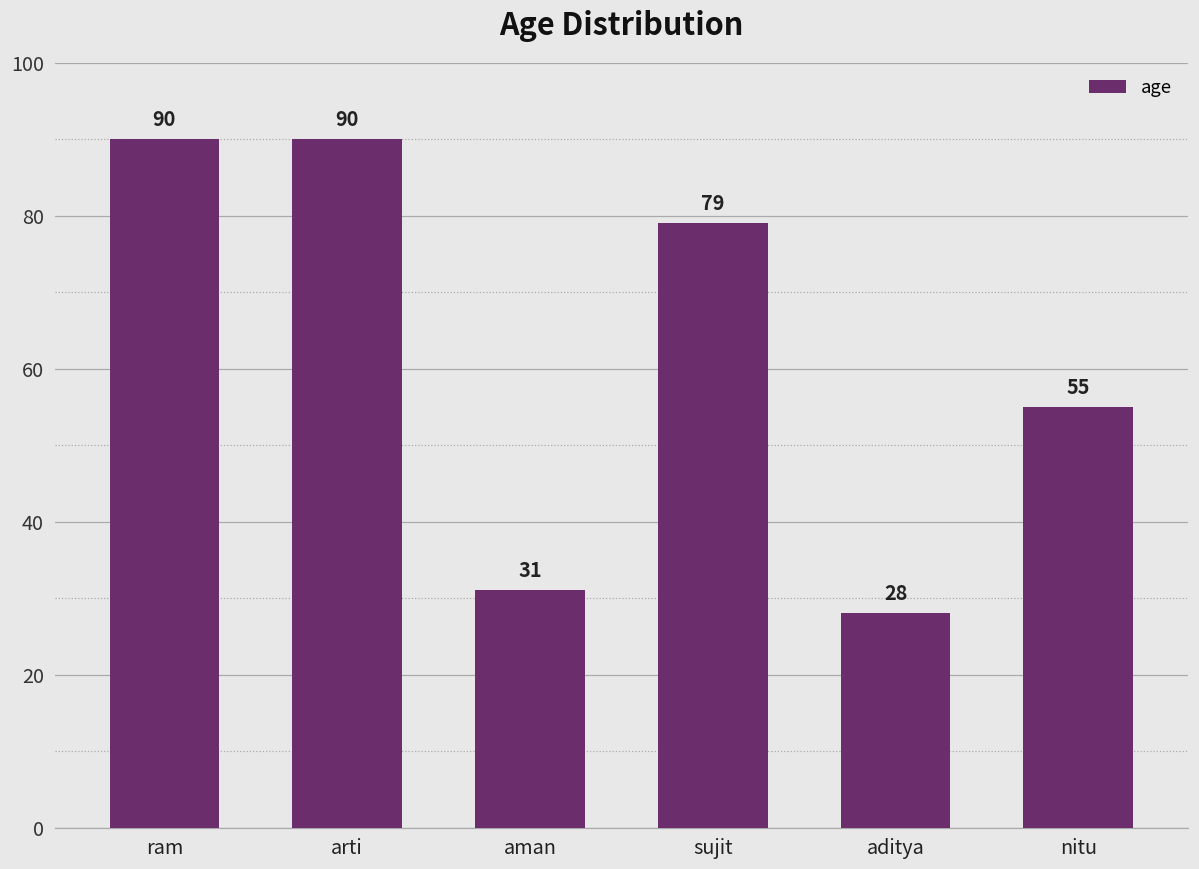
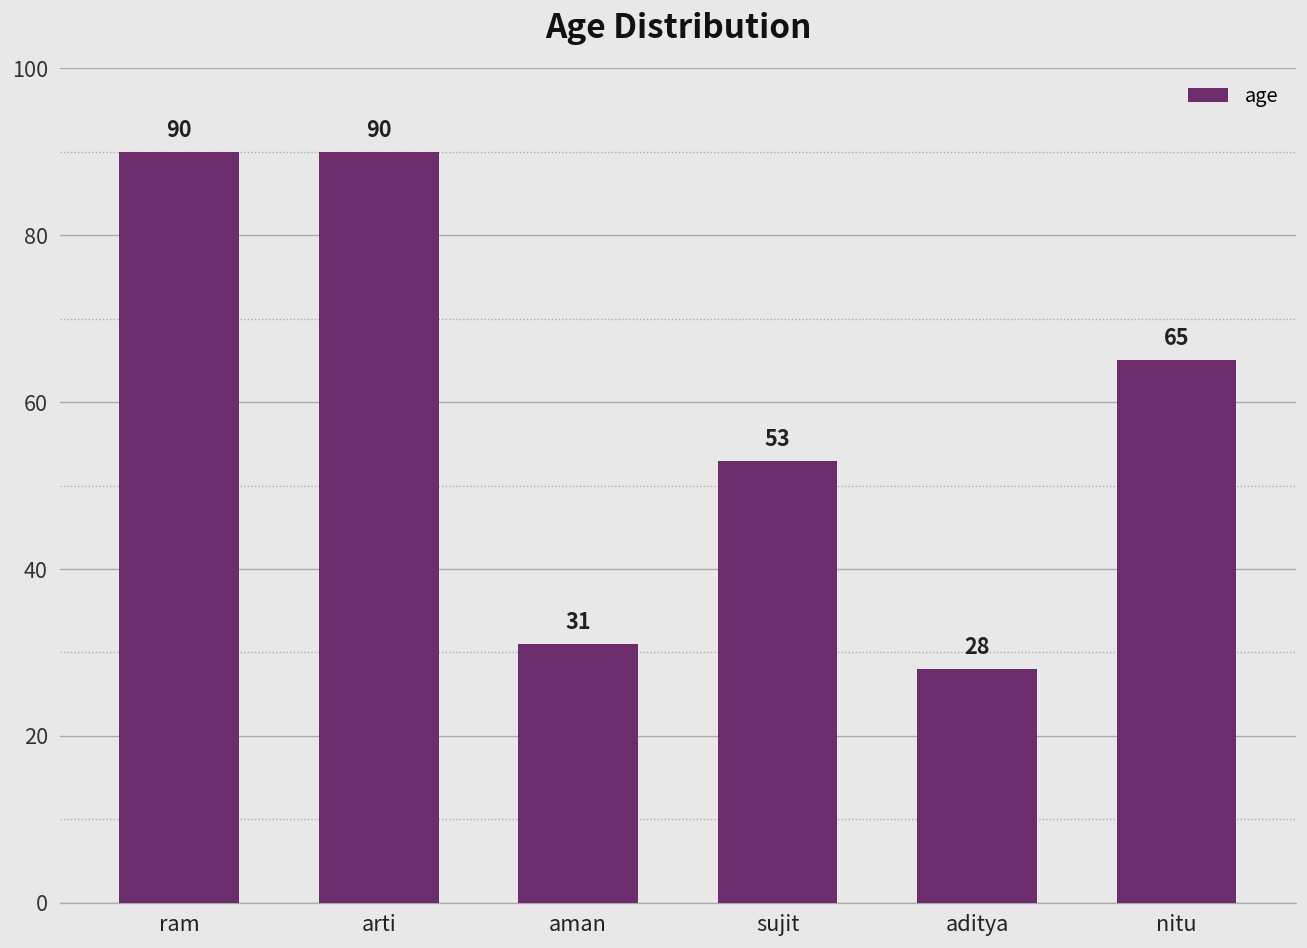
  {
    "ram": 90,
    "arti": 90,
    "aman": 31,
-   "sujit": 79,
+   "sujit": 53,
    "aditya": 28,
-   "nitu": 55
+   "nitu": 65
  }
